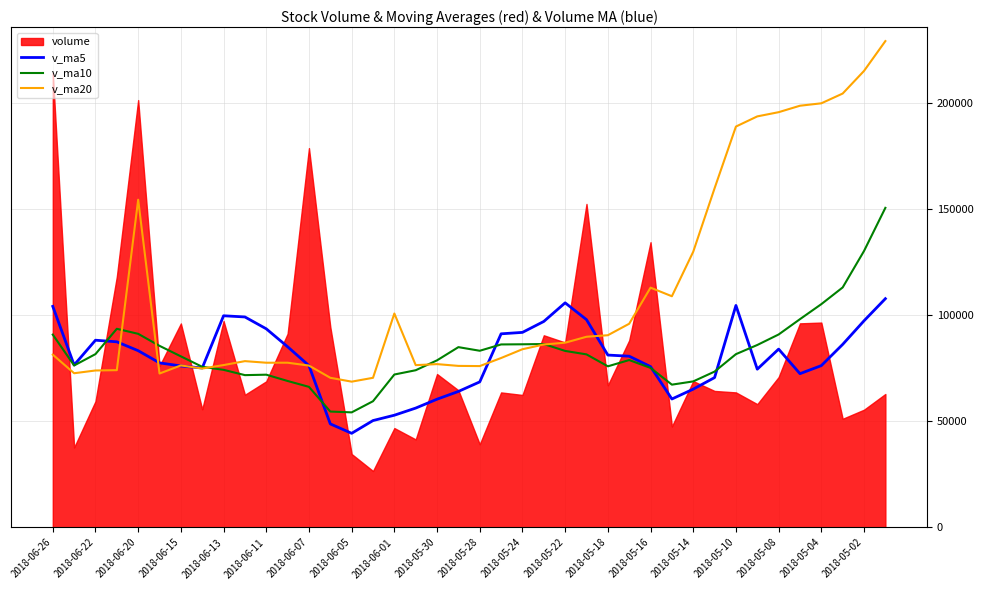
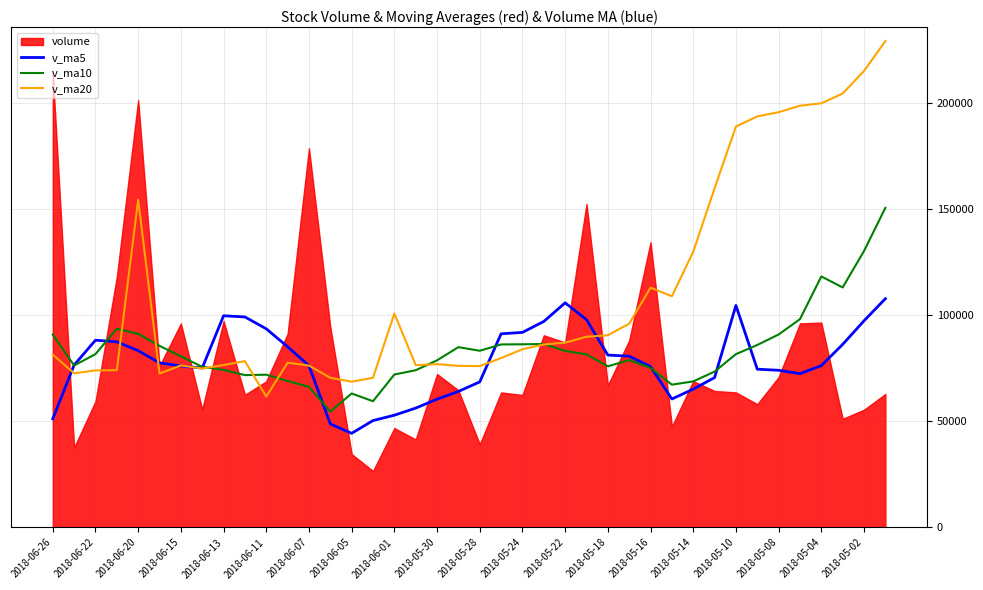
  {
    "v_ma5": {
-     "2018-06-26": 104000,
+     "2018-06-26": 51000,
      "2018-06-22": 88000,
      "2018-06-20": 83000,
      "2018-06-13": 100000,
      "2018-06-11": 94000,
      "2018-06-05": 44000,
      "2018-06-01": 53000,
      "2018-05-30": 60000,
      "2018-05-28": 69000,
      "2018-05-24": 92000,
      "2018-05-22": 106000,
      "2018-05-18": 81000,
      "2018-05-14": 65000,
      "2018-05-10": 105000,
-     "2018-05-08": 84000,
+     "2018-05-08": 74000,
      "2018-05-04": 76000,
      "2018-05-02": 97000
    },
    "volume": {
      "2018-06-22": 60000,
      "2018-06-20": 202000,
      "2018-06-15": 96000,
      "2018-06-13": 97000,
      "2018-06-11": 69000,
      "2018-06-07": 179000,
      "2018-06-05": 35000,
      "2018-06-01": 47000,
      "2018-05-30": 72000,
      "2018-05-28": 39000,
      "2018-05-24": 62000,
      "2018-05-18": 67000,
      "2018-05-16": 135000,
      "2018-05-10": 64000,
      "2018-05-08": 71000,
      "2018-05-04": 97000,
      "2018-05-02": 56000
    },
    "v_ma10": {
      "2018-06-26": 91000,
      "2018-06-22": 82000,
      "2018-06-20": 91000,
      "2018-06-15": 81000,
      "2018-06-13": 74000,
      "2018-06-11": 72000,
      "2018-06-07": 66000,
-     "2018-06-05": 54000,
+     "2018-06-05": 63000,
      "2018-06-01": 72000,
      "2018-05-30": 79000,
      "2018-05-28": 83000,
      "2018-05-24": 86000,
      "2018-05-22": 83000,
      "2018-05-18": 76000,
      "2018-05-10": 82000,
      "2018-05-08": 91000,
-     "2018-05-04": 105000,
+     "2018-05-04": 118000,
      "2018-05-02": 130000
    },
    "v_ma20": {
      "2018-06-26": 81000,
      "2018-06-22": 74000,
      "2018-06-20": 155000,
      "2018-06-13": 77000,
-     "2018-06-11": 78000,
+     "2018-06-11": 62000,
      "2018-06-05": 69000,
      "2018-06-01": 101000,
      "2018-05-30": 77000,
      "2018-05-28": 76000,
      "2018-05-24": 84000,
      "2018-05-18": 91000,
      "2018-05-16": 113000,
      "2018-05-14": 130000,
      "2018-05-10": 189000,
      "2018-05-08": 196000,
      "2018-05-04": 200000,
      "2018-05-02": 215000
    }
  }
